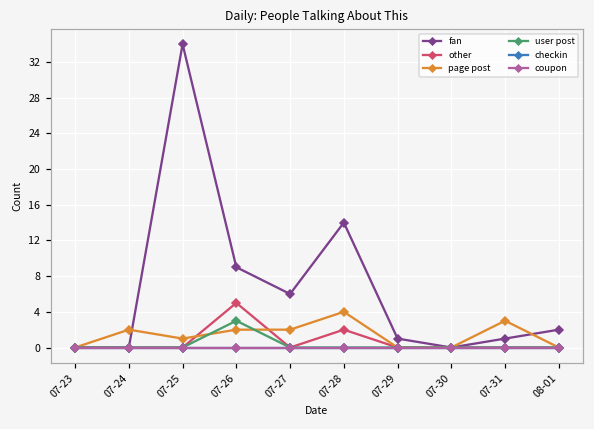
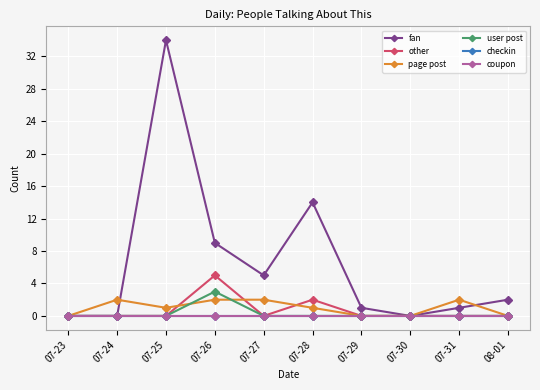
  {
    "fan": {
      "07-25": 34,
      "07-26": 9,
-     "07-27": 6,
+     "07-27": 5,
      "07-28": 14,
      "07-29": 1,
      "07-31": 1,
      "08-01": 2
    },
    "other": {
      "07-26": 5,
      "07-28": 2
    },
    "page post": {
      "07-24": 2,
      "07-25": 1,
      "07-26": 2,
      "07-27": 2,
-     "07-28": 4,
-     "07-31": 3
+     "07-28": 1,
+     "07-31": 2
    },
    "user post": {
      "07-26": 3
    },
    "coupon": {
      "07-26": 0
    }
  }
